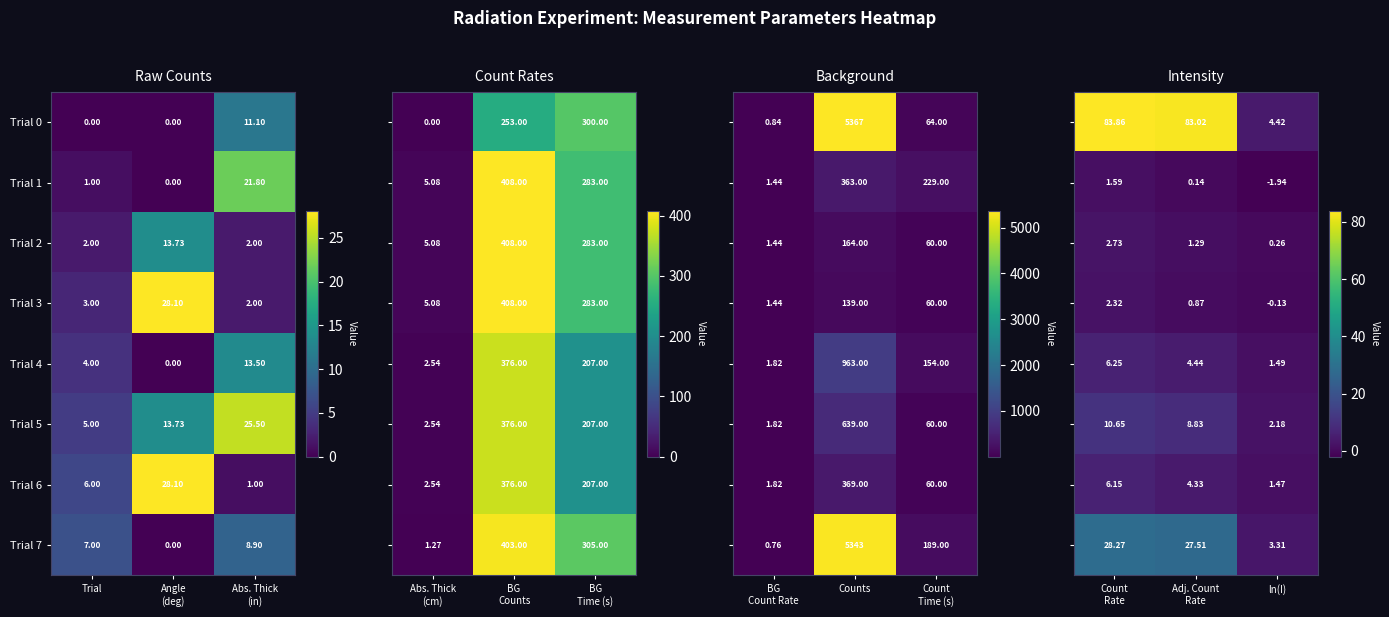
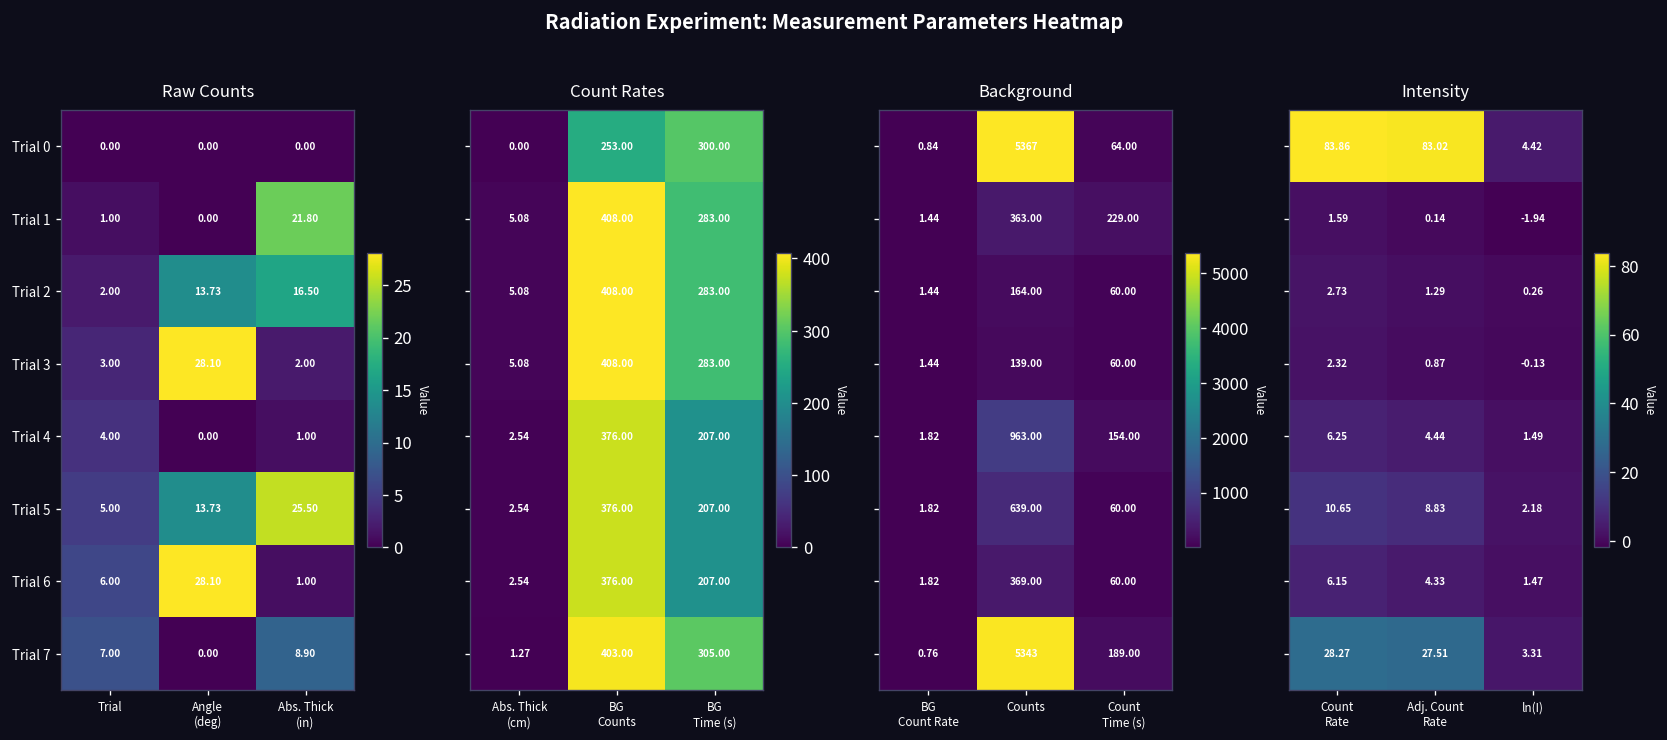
  {
    "Raw Counts": {
      "Trial 0": {
        "Trial": 0.00,
        "Angle (deg)": 0.00,
-       "Abs. Thick (in)": 11.10
+       "Abs. Thick (in)": 0.00
      },
      "Trial 1": {
        "Trial": 1.00,
        "Angle (deg)": 0.00,
        "Abs. Thick (in)": 21.80
      },
      "Trial 2": {
        "Trial": 2.00,
        "Angle (deg)": 13.73,
-       "Abs. Thick (in)": 2.00
+       "Abs. Thick (in)": 16.50
      },
      "Trial 3": {
        "Trial": 3.00,
        "Angle (deg)": 28.10,
        "Abs. Thick (in)": 2.00
      },
      "Trial 4": {
        "Trial": 4.00,
        "Angle (deg)": 0.00,
-       "Abs. Thick (in)": 13.50
+       "Abs. Thick (in)": 1.00
      },
      "Trial 5": {
        "Trial": 5.00,
        "Angle (deg)": 13.73,
        "Abs. Thick (in)": 25.50
      },
      "Trial 6": {
        "Trial": 6.00,
        "Angle (deg)": 28.10,
        "Abs. Thick (in)": 1.00
      },
      "Trial 7": {
        "Trial": 7.00,
        "Angle (deg)": 0.00,
        "Abs. Thick (in)": 8.90
      }
    }
  }
